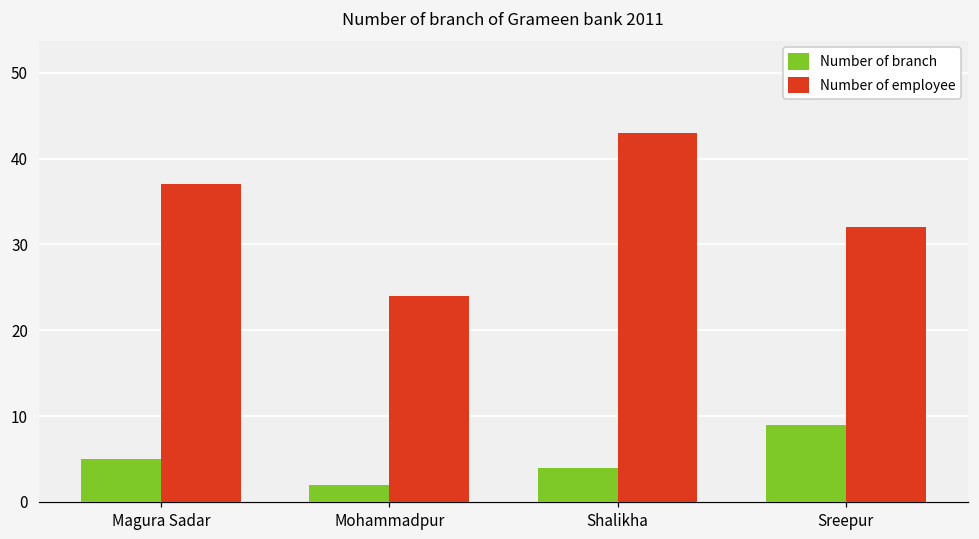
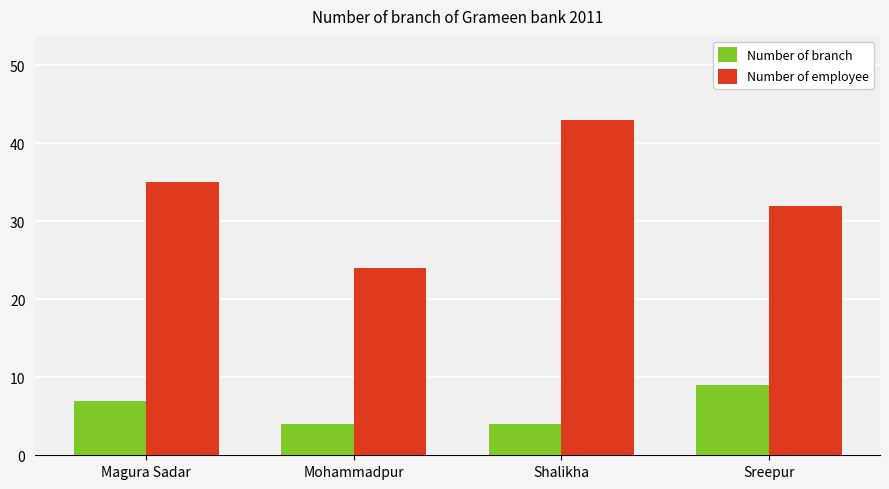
  {
    "Number of branch": {
-     "Magura Sadar": 5,
-     "Mohammadpur": 2,
+     "Magura Sadar": 7,
+     "Mohammadpur": 4,
      "Shalikha": 4,
      "Sreepur": 9
    },
    "Number of employee": {
-     "Magura Sadar": 37,
+     "Magura Sadar": 35,
      "Mohammadpur": 24,
      "Shalikha": 43,
      "Sreepur": 32
    }
  }
